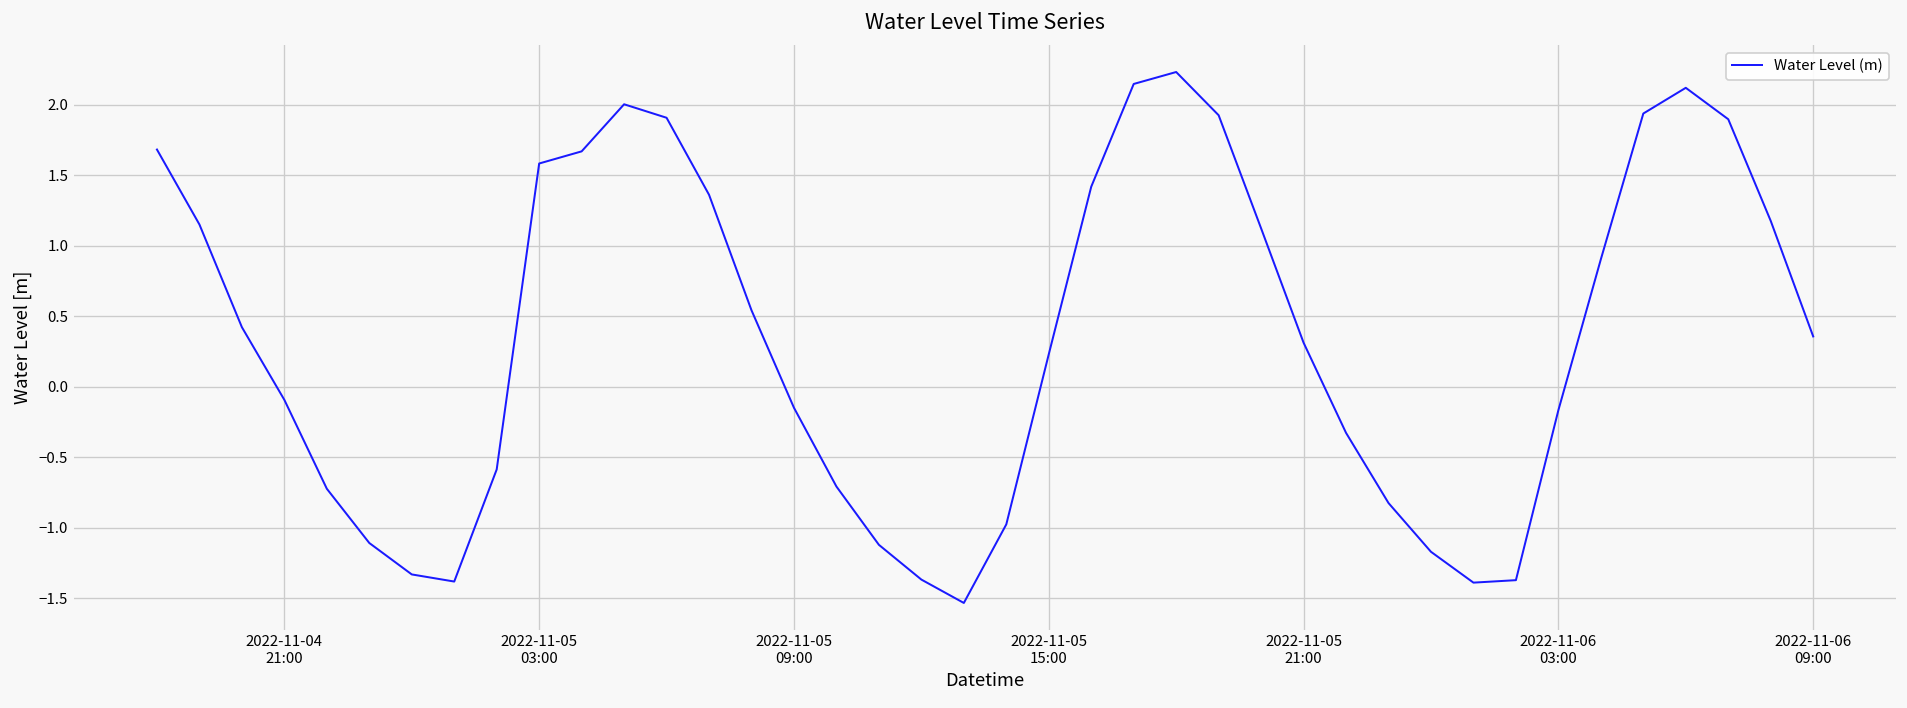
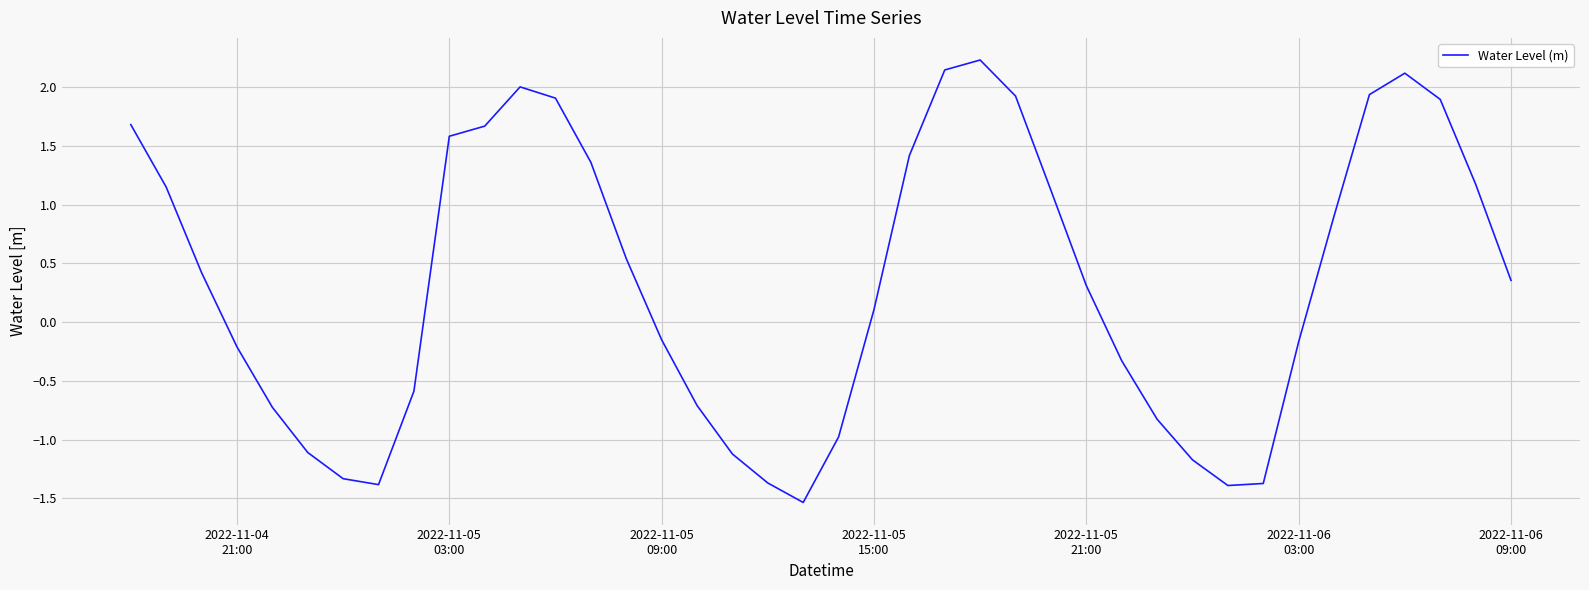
  {
-   "2022-11-04 21:00": -0.09,
+   "2022-11-04 21:00": -0.21,
    "2022-11-05 03:00": 1.58,
    "2022-11-05 09:00": -0.15,
-   "2022-11-05 15:00": 0.23,
+   "2022-11-05 15:00": 0.11,
    "2022-11-05 21:00": 0.31,
    "2022-11-06 03:00": -0.17,
    "2022-11-06 09:00": 0.36
  }
